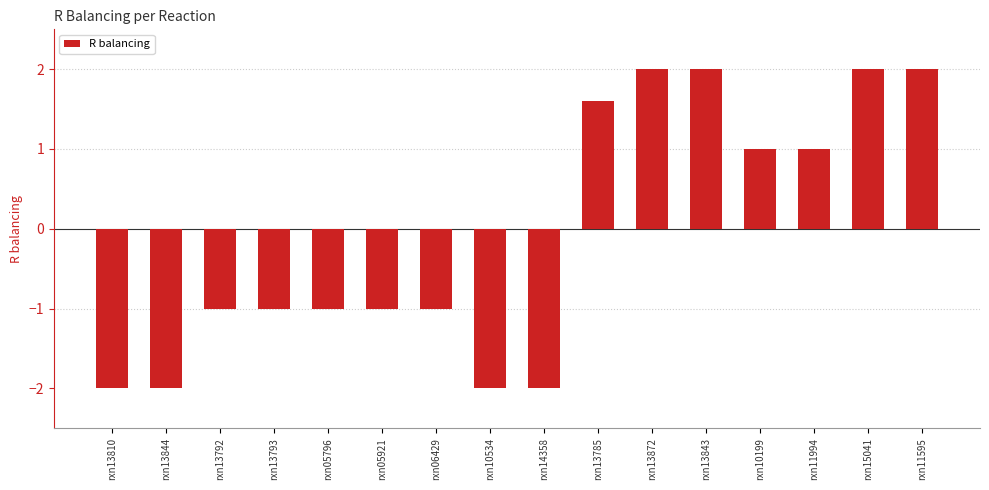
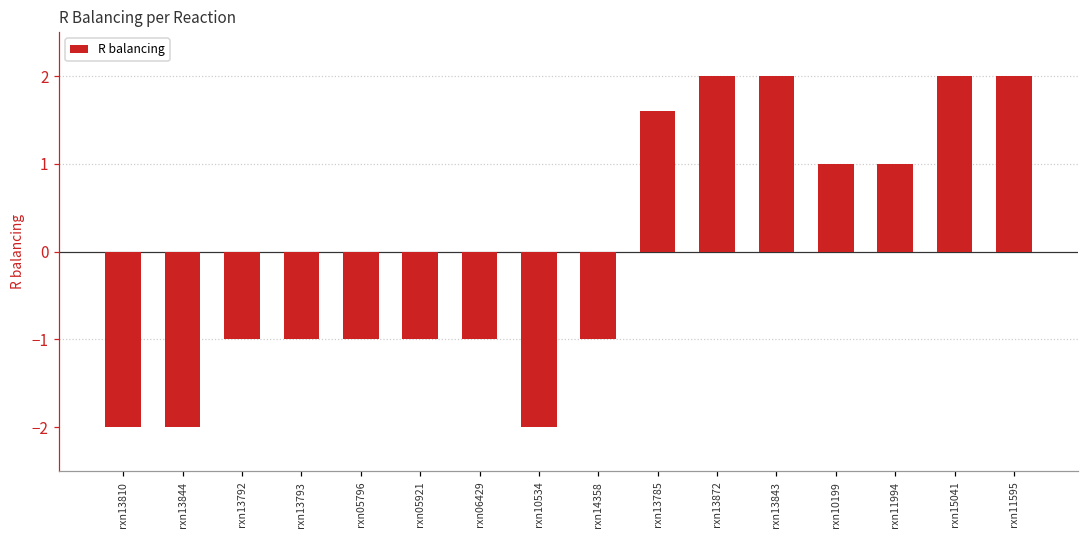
  {
    "rxn13810": -2,
    "rxn13844": -2,
    "rxn13792": -1,
    "rxn13793": -1,
    "rxn05796": -1,
    "rxn05921": -1,
    "rxn06429": -1,
    "rxn10534": -2,
-   "rxn14358": -2,
+   "rxn14358": -1,
    "rxn13785": 1.6,
    "rxn13872": 2,
    "rxn13843": 2,
    "rxn10199": 1,
    "rxn11994": 1,
    "rxn15041": 2,
    "rxn11595": 2
  }
